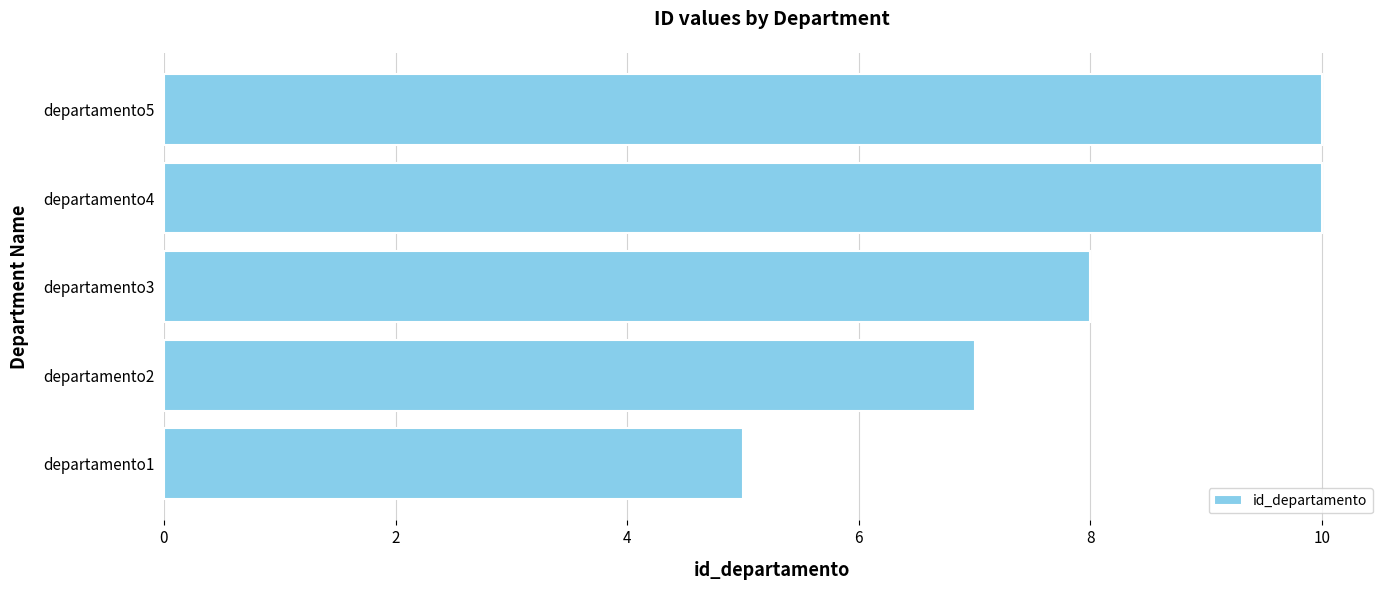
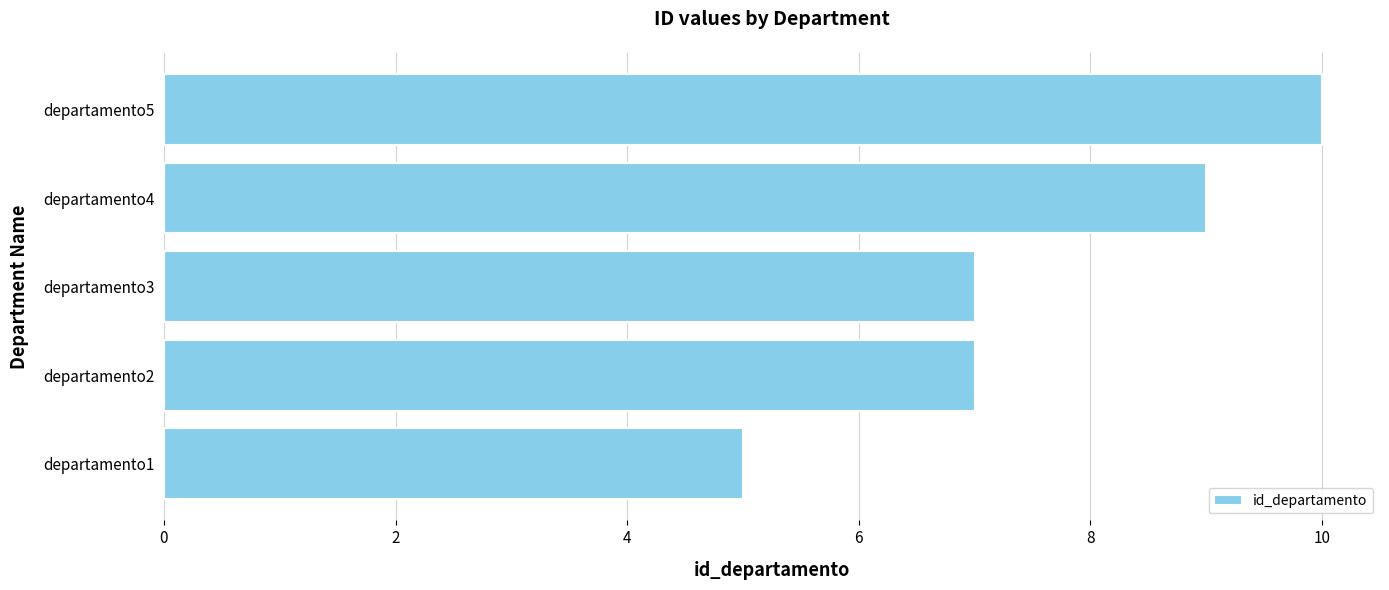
  {
    "departamento5": 10,
-   "departamento4": 10,
-   "departamento3": 8,
+   "departamento4": 9,
+   "departamento3": 7,
    "departamento2": 7,
    "departamento1": 5
  }
